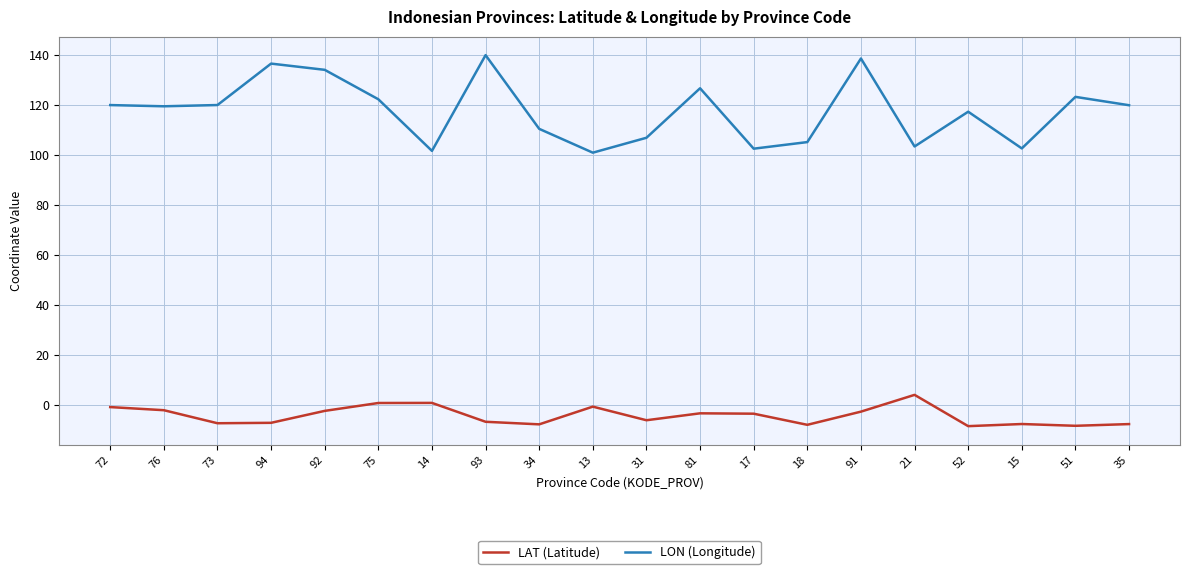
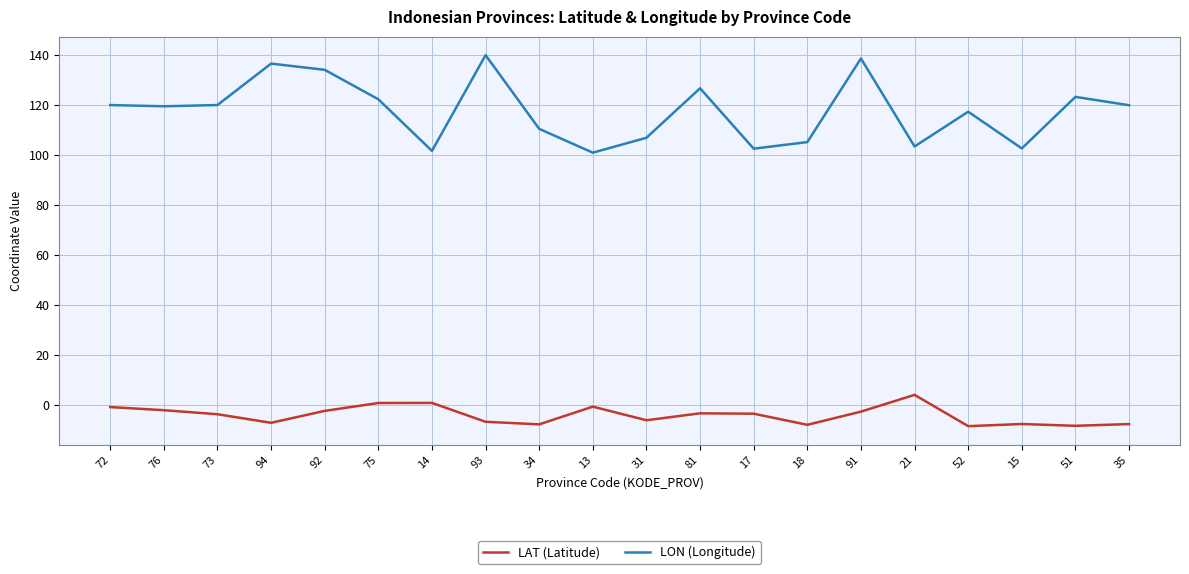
  {
    "LAT (Latitude)": {
      "72": -1,
      "76": -2,
-     "73": -7,
+     "73": -4,
      "94": -7,
      "92": -2,
      "75": 1,
      "14": 1,
      "93": -7,
      "34": -8,
      "13": -1,
      "31": -6,
      "81": -3,
      "17": -4,
      "18": -8,
      "91": -3,
      "21": 4,
      "52": -9,
      "15": -8,
      "51": -8,
      "35": -8
    },
    "LON (Longitude)": {
      "72": 120,
      "76": 119,
      "73": 120,
      "94": 137,
      "92": 134,
      "75": 122,
      "14": 102,
      "93": 140,
      "34": 110,
      "13": 101,
      "31": 107,
      "81": 127,
      "17": 102,
      "18": 105,
      "91": 139,
      "21": 103,
      "52": 117,
      "15": 103,
      "51": 123,
      "35": 120
    }
  }
